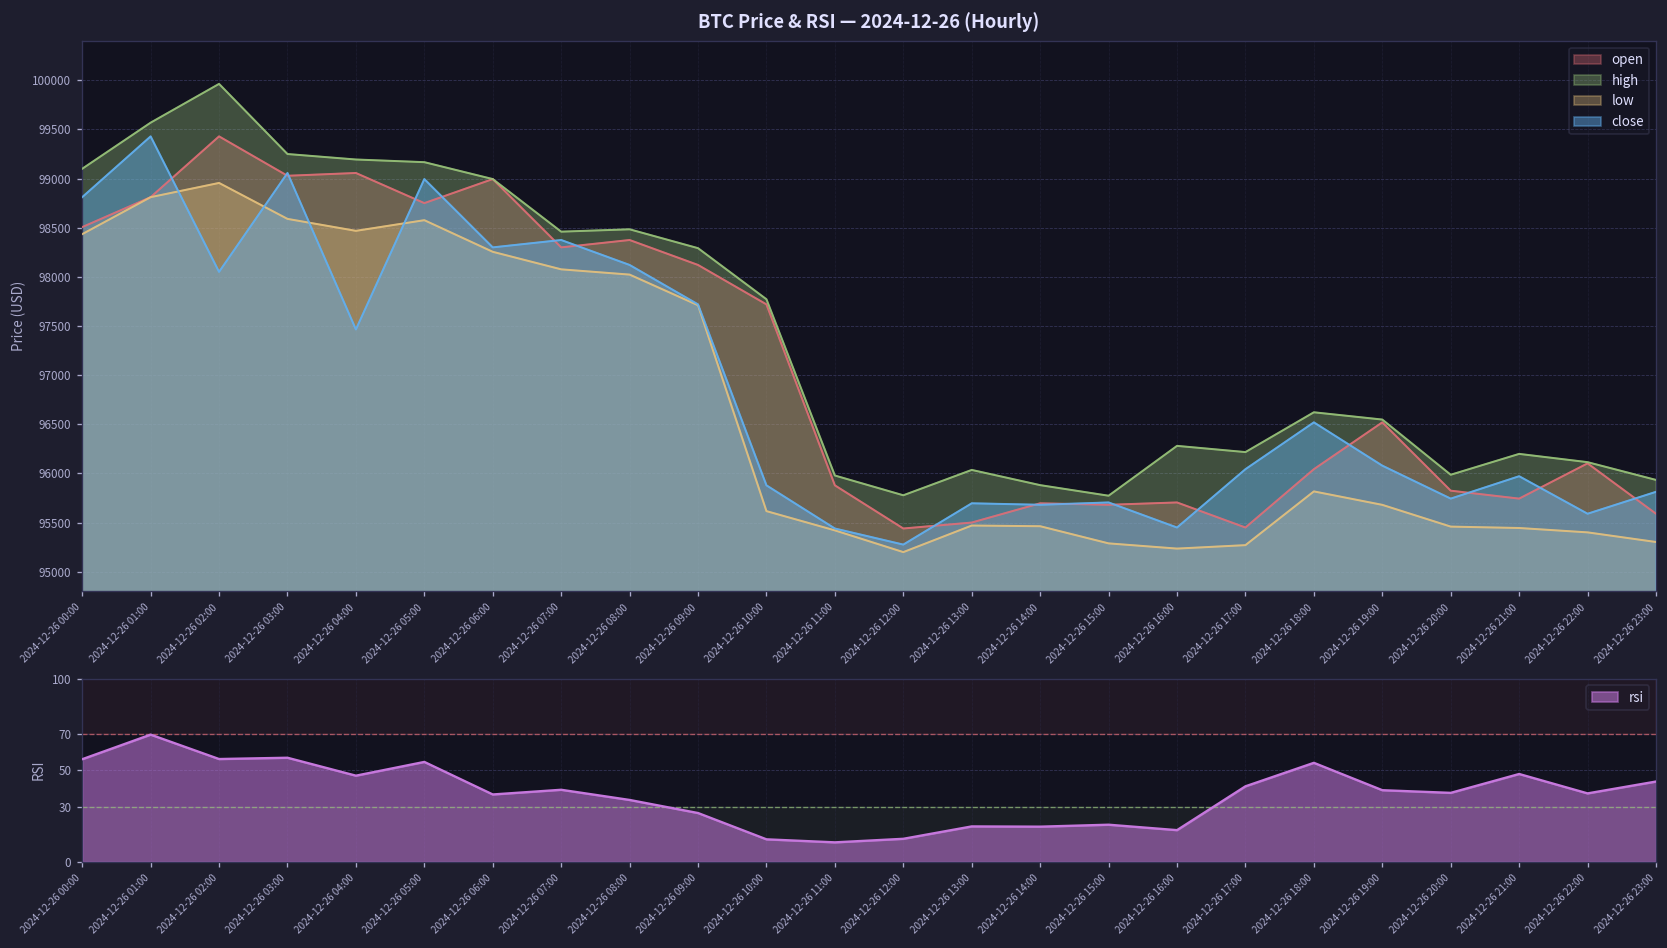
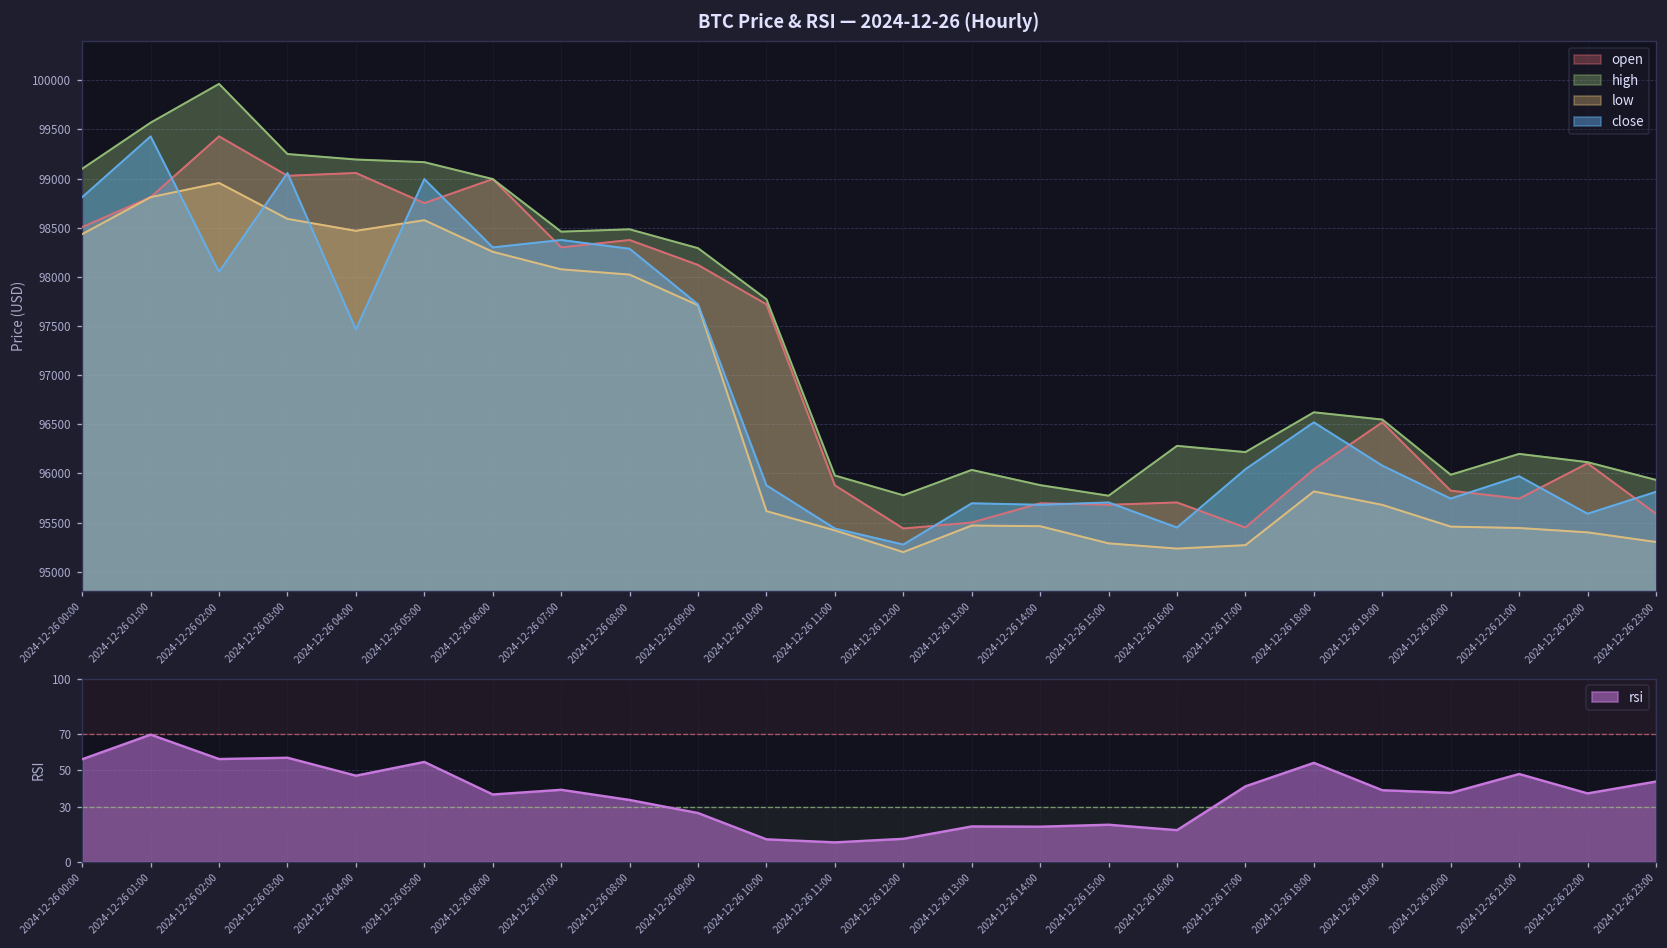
  {
    "BTC Price & RSI — 2024-12-26 (Hourly)": {
      "close": {
        "2024-12-26 00:00": 98800,
        "2024-12-26 01:00": 99400,
        "2024-12-26 02:00": 98100,
        "2024-12-26 04:00": 97500,
        "2024-12-26 05:00": 99000,
        "2024-12-26 06:00": 98300,
        "2024-12-26 07:00": 98400,
-       "2024-12-26 08:00": 98100,
+       "2024-12-26 08:00": 98300,
        "2024-12-26 10:00": 95900,
        "2024-12-26 12:00": 95300,
        "2024-12-26 13:00": 95700,
        "2024-12-26 16:00": 95400,
        "2024-12-26 17:00": 96000,
        "2024-12-26 18:00": 96500,
        "2024-12-26 19:00": 96100,
        "2024-12-26 20:00": 95700,
        "2024-12-26 21:00": 96000,
        "2024-12-26 22:00": 95600,
        "2024-12-26 23:00": 95800
      }
    }
  }
